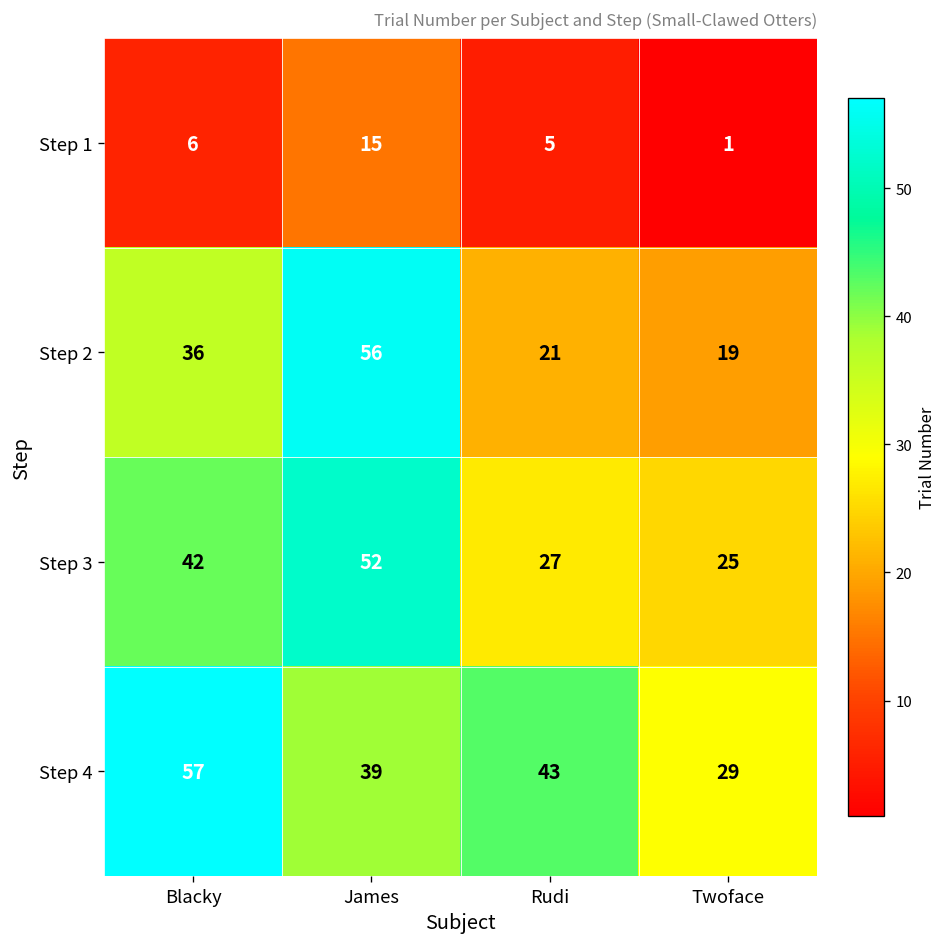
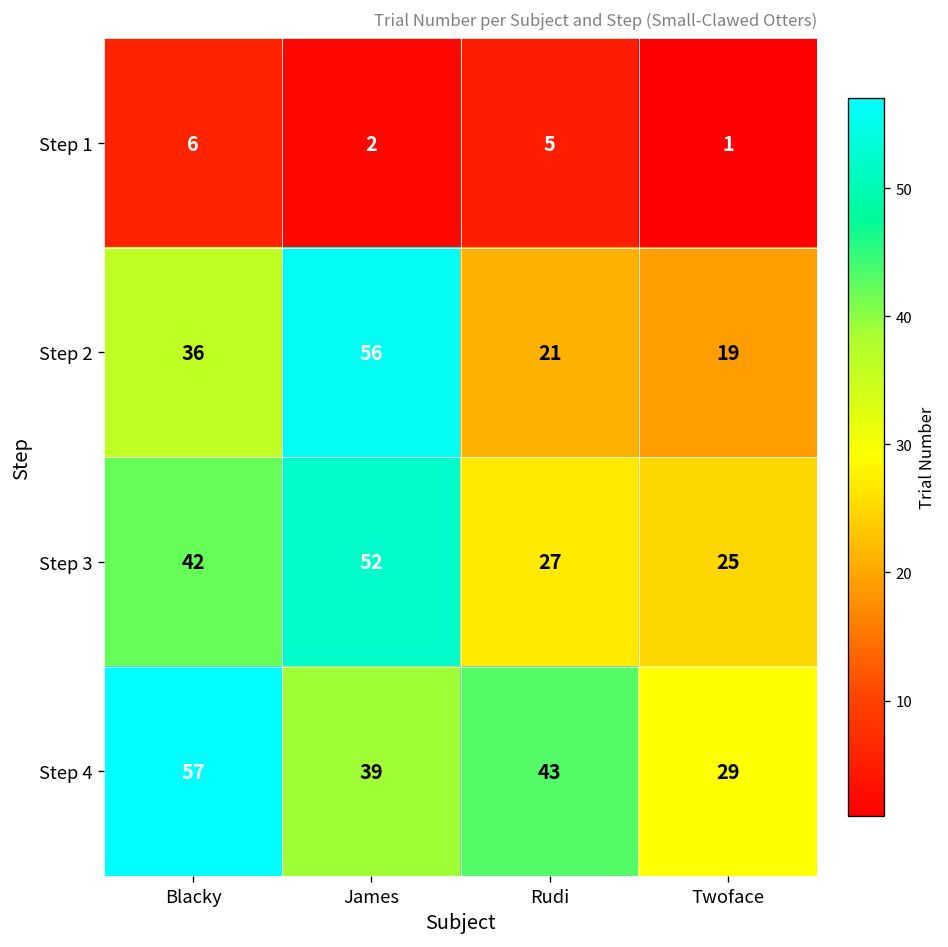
  {
    "Step 1": {
      "Blacky": 6,
-     "James": 15,
+     "James": 2,
      "Rudi": 5,
      "Twoface": 1
    },
    "Step 2": {
      "Blacky": 36,
      "James": 56,
      "Rudi": 21,
      "Twoface": 19
    },
    "Step 3": {
      "Blacky": 42,
      "James": 52,
      "Rudi": 27,
      "Twoface": 25
    },
    "Step 4": {
      "Blacky": 57,
      "James": 39,
      "Rudi": 43,
      "Twoface": 29
    }
  }
